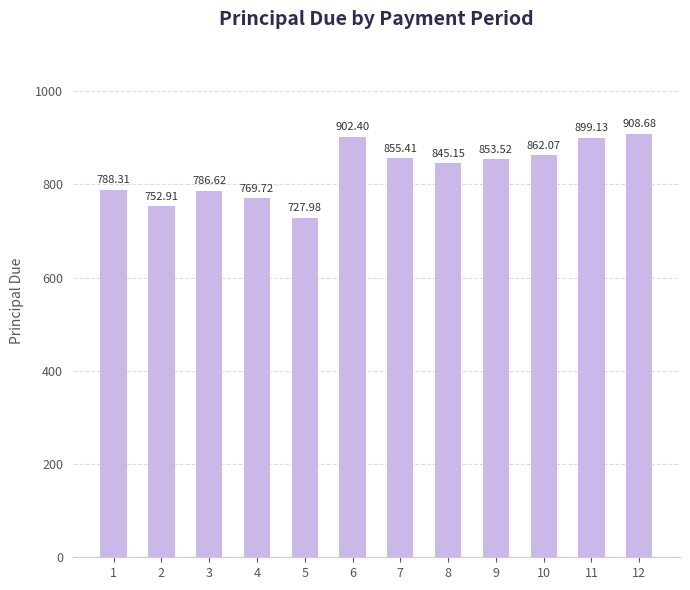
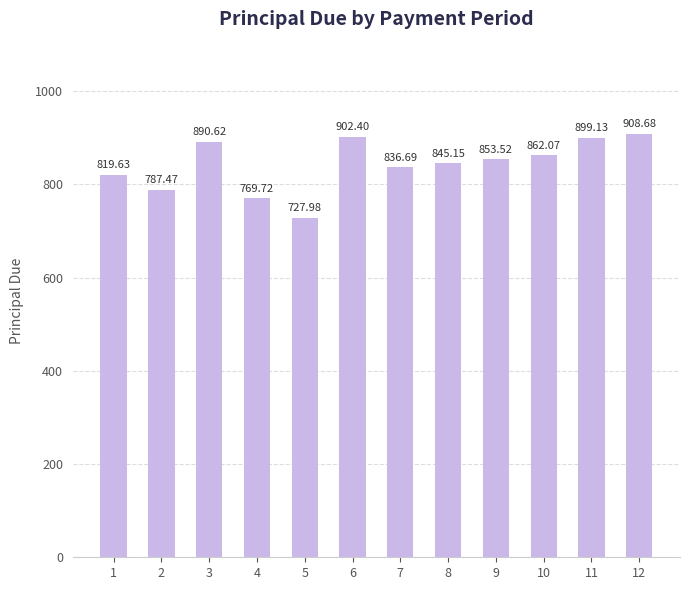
  {
-   "1": 788.31,
-   "2": 752.91,
-   "3": 786.62,
+   "1": 819.63,
+   "2": 787.47,
+   "3": 890.62,
    "4": 769.72,
    "5": 727.98,
    "6": 902.40,
-   "7": 855.41,
+   "7": 836.69,
    "8": 845.15,
    "9": 853.52,
    "10": 862.07,
    "11": 899.13,
    "12": 908.68
  }
